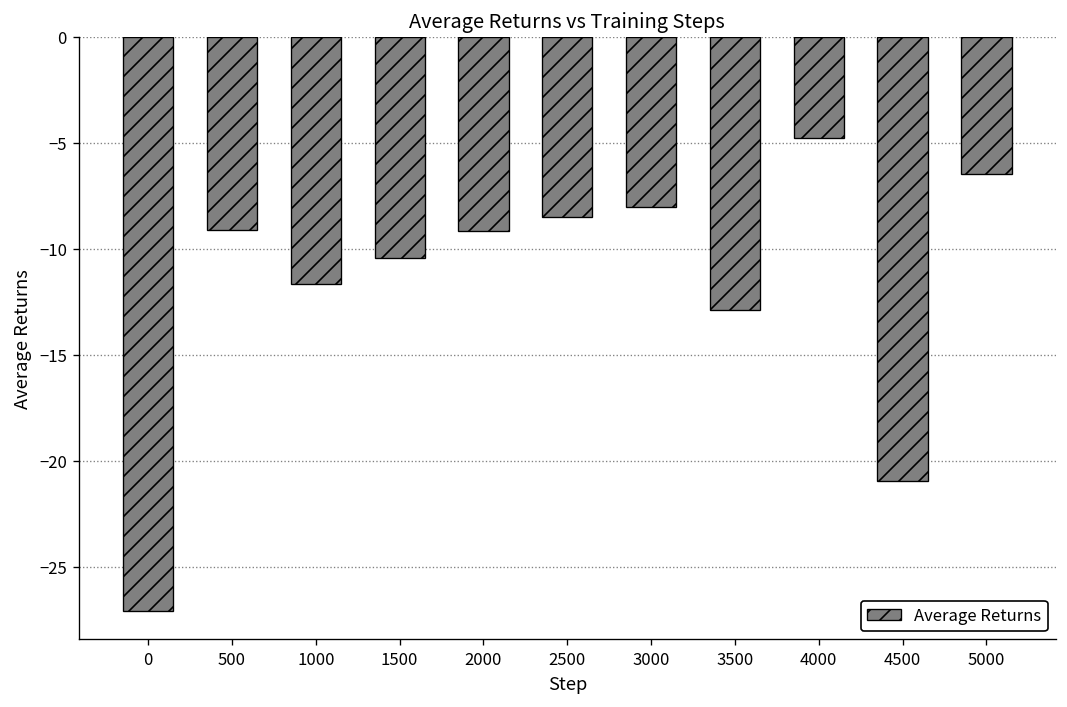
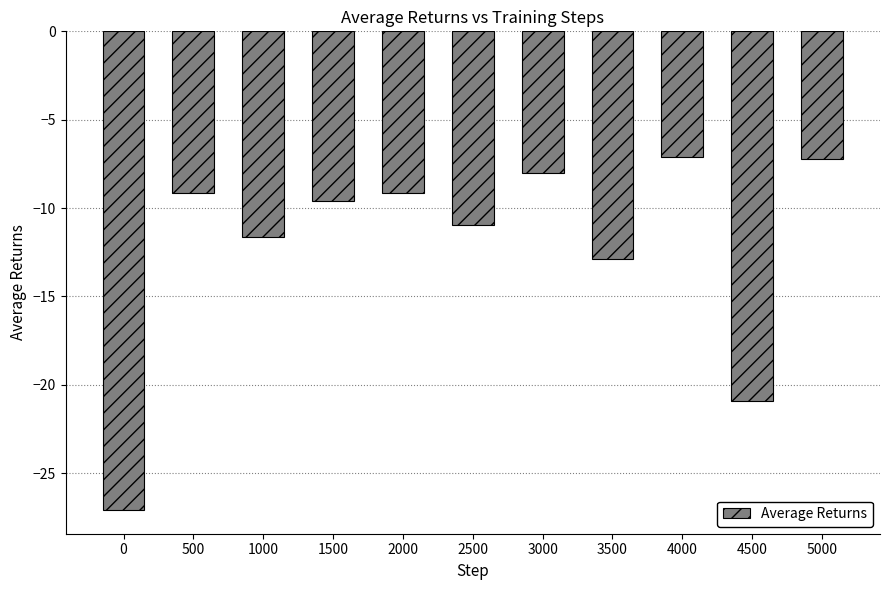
  {
    "0": -27.1,
    "500": -9.1,
    "1000": -11.7,
-   "1500": -10.4,
+   "1500": -9.6,
    "2000": -9.1,
-   "2500": -8.5,
+   "2500": -10.9,
    "3000": -8.0,
    "3500": -12.9,
-   "4000": -4.8,
+   "4000": -7.1,
    "4500": -20.9,
-   "5000": -6.5
+   "5000": -7.2
  }
